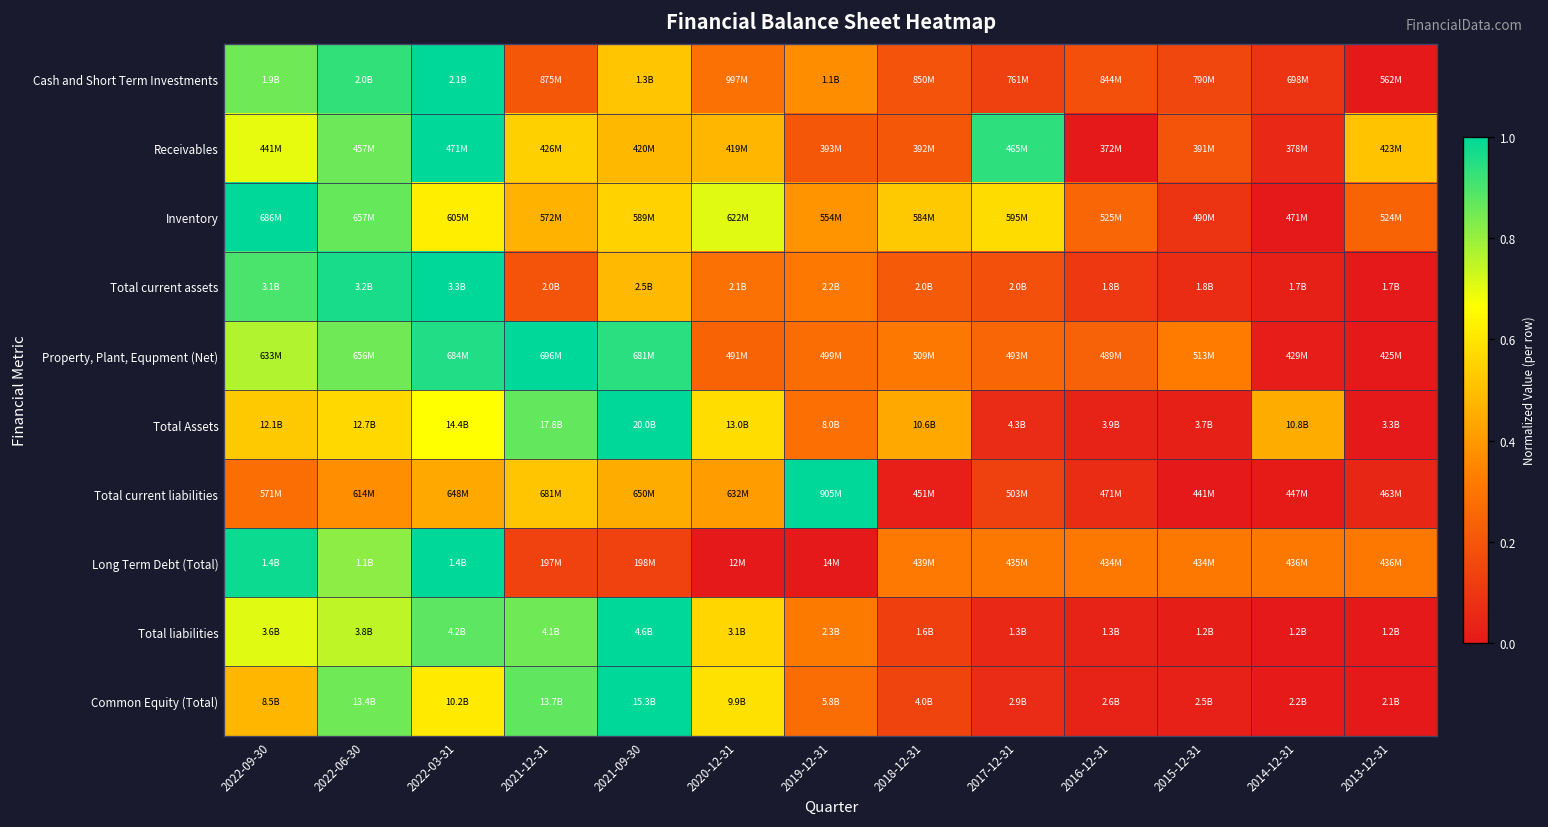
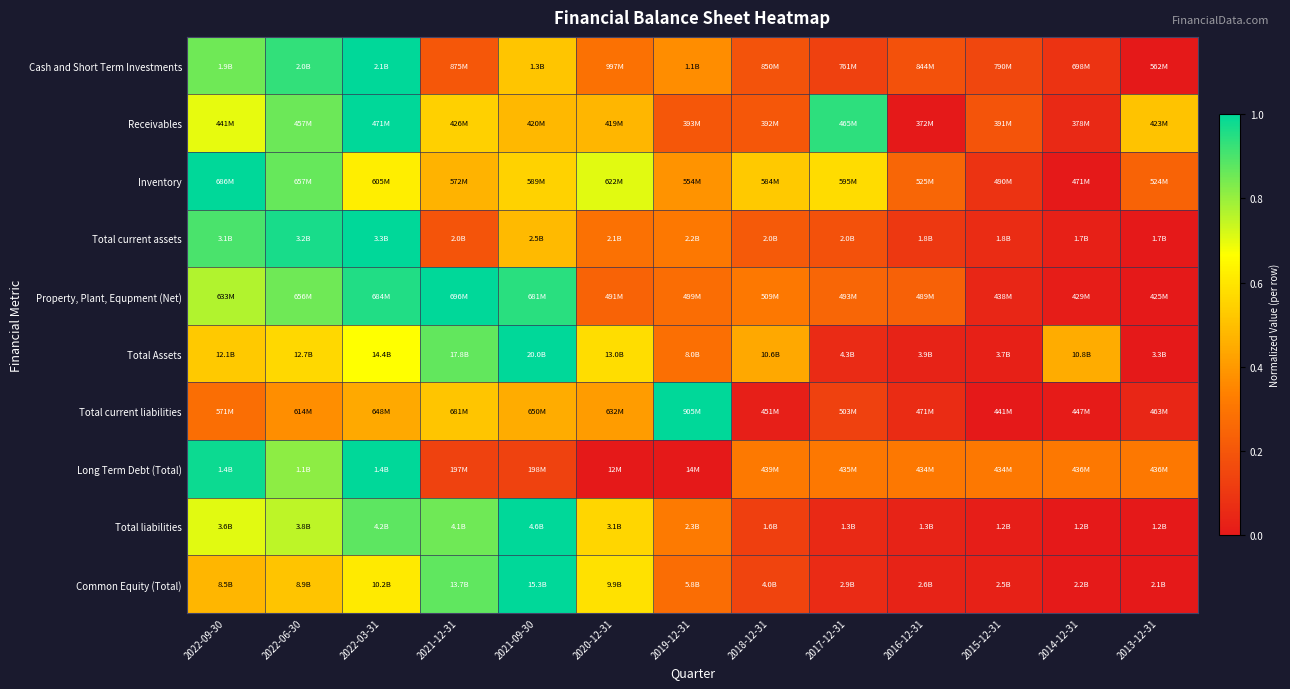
  {
    "Cash and Short Term Investments": {
      "2022-09-30": "1.9B",
      "2022-06-30": "2.0B",
      "2022-03-31": "2.1B",
      "2021-12-31": "875M",
      "2021-09-30": "1.3B",
      "2020-12-31": "997M",
      "2019-12-31": "1.1B",
      "2018-12-31": "850M",
      "2017-12-31": "761M",
      "2016-12-31": "844M",
      "2015-12-31": "790M",
      "2014-12-31": "698M",
      "2013-12-31": "562M"
    },
    "Receivables": {
      "2022-09-30": "441M",
      "2022-06-30": "457M",
      "2022-03-31": "471M",
      "2021-12-31": "426M",
      "2021-09-30": "420M",
      "2020-12-31": "419M",
      "2019-12-31": "393M",
      "2018-12-31": "392M",
      "2017-12-31": "465M",
      "2016-12-31": "372M",
      "2015-12-31": "391M",
      "2014-12-31": "378M",
      "2013-12-31": "423M"
    },
    "Inventory": {
      "2022-09-30": "686M",
      "2022-06-30": "657M",
      "2022-03-31": "605M",
      "2021-12-31": "572M",
      "2021-09-30": "589M",
      "2020-12-31": "622M",
      "2019-12-31": "554M",
      "2018-12-31": "584M",
      "2017-12-31": "595M",
      "2016-12-31": "525M",
      "2015-12-31": "490M",
      "2014-12-31": "471M",
      "2013-12-31": "524M"
    },
    "Total current assets": {
      "2022-09-30": "3.1B",
      "2022-06-30": "3.2B",
      "2022-03-31": "3.3B",
      "2021-12-31": "2.0B",
      "2021-09-30": "2.5B",
      "2020-12-31": "2.1B",
      "2019-12-31": "2.2B",
      "2018-12-31": "2.0B",
      "2017-12-31": "2.0B",
      "2016-12-31": "1.8B",
      "2015-12-31": "1.8B",
      "2014-12-31": "1.7B",
      "2013-12-31": "1.7B"
    },
    "Property, Plant, Equpment (Net)": {
      "2022-09-30": "633M",
      "2022-06-30": "656M",
      "2022-03-31": "684M",
      "2021-12-31": "696M",
      "2021-09-30": "681M",
      "2020-12-31": "491M",
      "2019-12-31": "499M",
      "2018-12-31": "509M",
      "2017-12-31": "493M",
      "2016-12-31": "489M",
-     "2015-12-31": "513M",
+     "2015-12-31": "438M",
      "2014-12-31": "429M",
      "2013-12-31": "425M"
    },
    "Total Assets": {
      "2022-09-30": "12.1B",
      "2022-06-30": "12.7B",
      "2022-03-31": "14.4B",
      "2021-12-31": "17.8B",
      "2021-09-30": "20.0B",
      "2020-12-31": "13.0B",
      "2019-12-31": "8.0B",
      "2018-12-31": "10.6B",
      "2017-12-31": "4.3B",
      "2016-12-31": "3.9B",
      "2015-12-31": "3.7B",
      "2014-12-31": "10.8B",
      "2013-12-31": "3.3B"
    },
    "Total current liabilities": {
      "2022-09-30": "571M",
      "2022-06-30": "614M",
      "2022-03-31": "648M",
      "2021-12-31": "681M",
      "2021-09-30": "650M",
      "2020-12-31": "632M",
      "2019-12-31": "905M",
      "2018-12-31": "451M",
      "2017-12-31": "503M",
      "2016-12-31": "471M",
      "2015-12-31": "441M",
      "2014-12-31": "447M",
      "2013-12-31": "463M"
    },
    "Long Term Debt (Total)": {
      "2022-09-30": "1.4B",
      "2022-06-30": "1.1B",
      "2022-03-31": "1.4B",
      "2021-12-31": "197M",
      "2021-09-30": "198M",
      "2020-12-31": "12M",
      "2019-12-31": "14M",
      "2018-12-31": "439M",
      "2017-12-31": "435M",
      "2016-12-31": "434M",
      "2015-12-31": "434M",
      "2014-12-31": "436M",
      "2013-12-31": "436M"
    },
    "Total liabilities": {
      "2022-09-30": "3.6B",
      "2022-06-30": "3.8B",
      "2022-03-31": "4.2B",
      "2021-12-31": "4.1B",
      "2021-09-30": "4.6B",
      "2020-12-31": "3.1B",
      "2019-12-31": "2.3B",
      "2018-12-31": "1.6B",
      "2017-12-31": "1.3B",
      "2016-12-31": "1.3B",
      "2015-12-31": "1.2B",
      "2014-12-31": "1.2B",
      "2013-12-31": "1.2B"
    },
    "Common Equity (Total)": {
      "2022-09-30": "8.5B",
-     "2022-06-30": "13.4B",
+     "2022-06-30": "8.9B",
      "2022-03-31": "10.2B",
      "2021-12-31": "13.7B",
      "2021-09-30": "15.3B",
      "2020-12-31": "9.9B",
      "2019-12-31": "5.8B",
      "2018-12-31": "4.0B",
      "2017-12-31": "2.9B",
      "2016-12-31": "2.6B",
      "2015-12-31": "2.5B",
      "2014-12-31": "2.2B",
      "2013-12-31": "2.1B"
    }
  }
